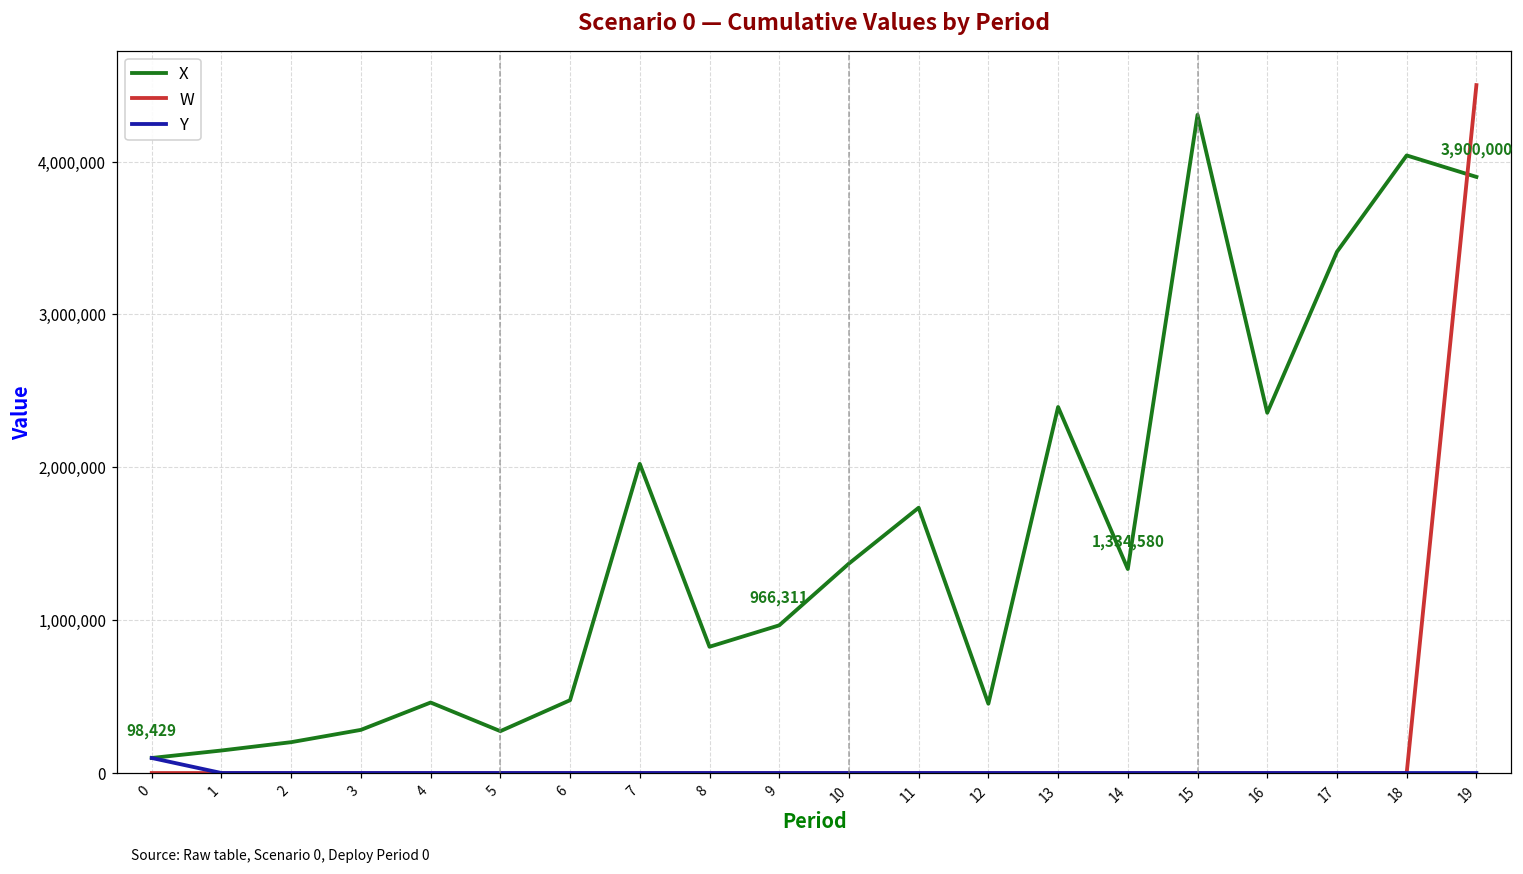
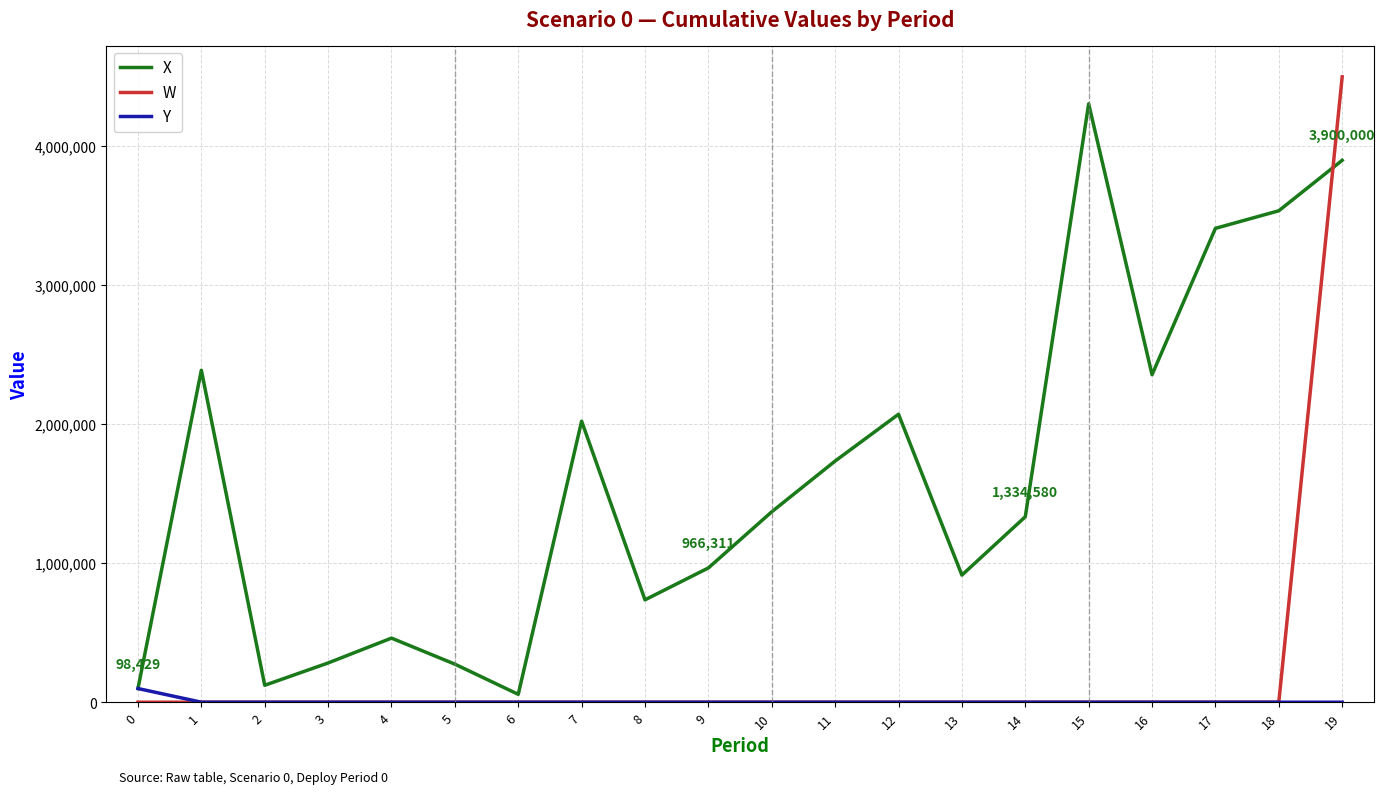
  {
    "X": {
-     "1": "150,000",
-     "2": "200,000",
+     "1": "2,390,000",
+     "2": "120,000",
      "3": "280,000",
      "4": "460,000",
      "5": "270,000",
-     "6": "480,000",
+     "6": "60,000",
      "7": "2,020,000",
-     "8": "830,000",
+     "8": "740,000",
      "10": "1,370,000",
      "11": "1,740,000",
-     "12": "450,000",
-     "13": "2,390,000",
+     "12": "2,070,000",
+     "13": "910,000",
      "15": "4,310,000",
      "16": "2,360,000",
      "17": "3,410,000",
-     "18": "4,040,000"
+     "18": "3,540,000"
    },
    "W": {
      "0": "0",
      "19": "4,500,000"
    },
    "Y": {
      "19": "0"
    }
  }
